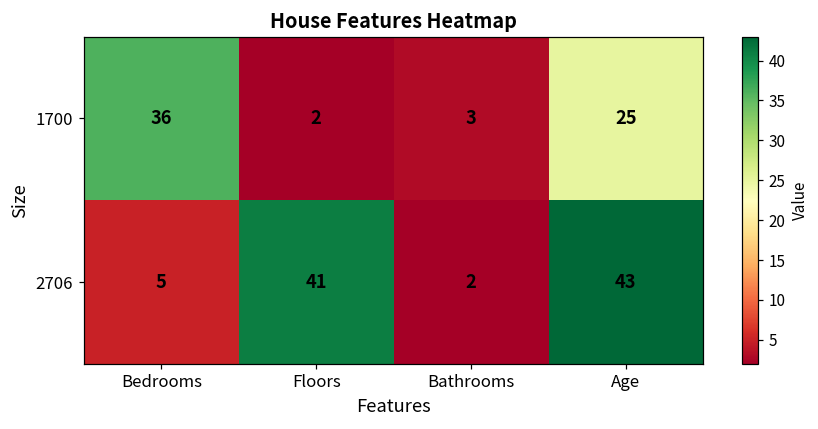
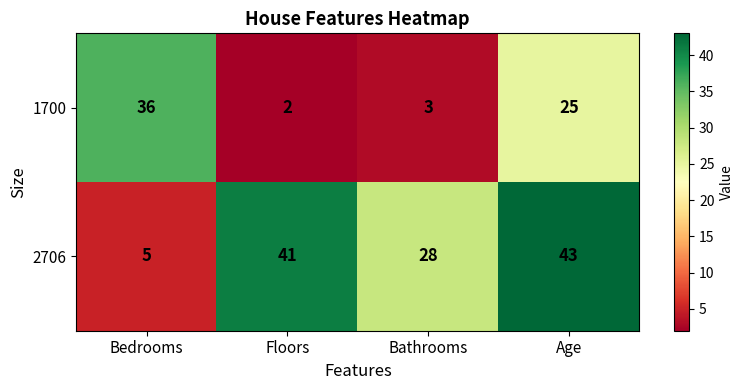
  {
    "1700": {
      "Bedrooms": 36,
      "Floors": 2,
      "Bathrooms": 3,
      "Age": 25
    },
    "2706": {
      "Bedrooms": 5,
      "Floors": 41,
-     "Bathrooms": 2,
+     "Bathrooms": 28,
      "Age": 43
    }
  }
